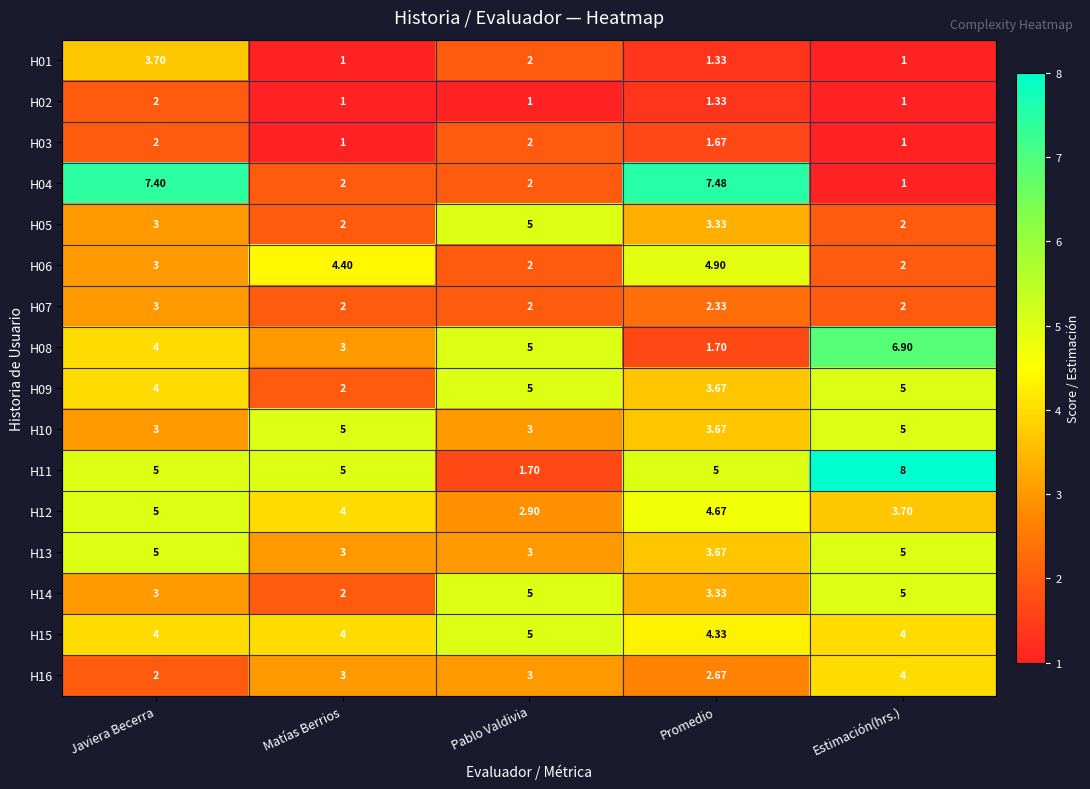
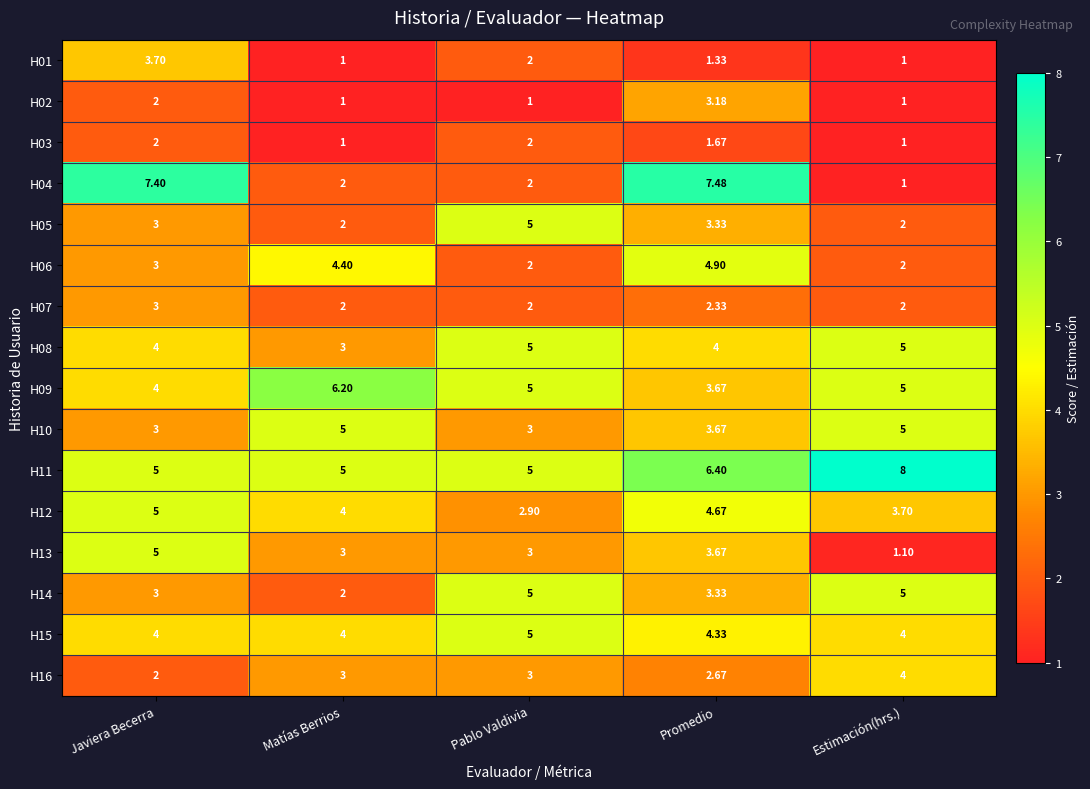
  {
    "H01": {
      "Javiera Becerra": 3.70,
      "Matías Berrios": 1,
      "Pablo Valdivia": 2,
      "Promedio": 1.33,
      "Estimación(hrs.)": 1
    },
    "H02": {
      "Javiera Becerra": 2,
      "Matías Berrios": 1,
      "Pablo Valdivia": 1,
-     "Promedio": 1.33,
+     "Promedio": 3.18,
      "Estimación(hrs.)": 1
    },
    "H03": {
      "Javiera Becerra": 2,
      "Matías Berrios": 1,
      "Pablo Valdivia": 2,
      "Promedio": 1.67,
      "Estimación(hrs.)": 1
    },
    "H04": {
      "Javiera Becerra": 7.40,
      "Matías Berrios": 2,
      "Pablo Valdivia": 2,
      "Promedio": 7.48,
      "Estimación(hrs.)": 1
    },
    "H05": {
      "Javiera Becerra": 3,
      "Matías Berrios": 2,
      "Pablo Valdivia": 5,
      "Promedio": 3.33,
      "Estimación(hrs.)": 2
    },
    "H06": {
      "Javiera Becerra": 3,
      "Matías Berrios": 4.40,
      "Pablo Valdivia": 2,
      "Promedio": 4.90,
      "Estimación(hrs.)": 2
    },
    "H07": {
      "Javiera Becerra": 3,
      "Matías Berrios": 2,
      "Pablo Valdivia": 2,
      "Promedio": 2.33,
      "Estimación(hrs.)": 2
    },
    "H08": {
      "Javiera Becerra": 4,
      "Matías Berrios": 3,
      "Pablo Valdivia": 5,
-     "Promedio": 1.70,
-     "Estimación(hrs.)": 6.90
+     "Promedio": 4,
+     "Estimación(hrs.)": 5
    },
    "H09": {
      "Javiera Becerra": 4,
-     "Matías Berrios": 2,
+     "Matías Berrios": 6.20,
      "Pablo Valdivia": 5,
      "Promedio": 3.67,
      "Estimación(hrs.)": 5
    },
    "H10": {
      "Javiera Becerra": 3,
      "Matías Berrios": 5,
      "Pablo Valdivia": 3,
      "Promedio": 3.67,
      "Estimación(hrs.)": 5
    },
    "H11": {
      "Javiera Becerra": 5,
      "Matías Berrios": 5,
-     "Pablo Valdivia": 1.70,
-     "Promedio": 5,
+     "Pablo Valdivia": 5,
+     "Promedio": 6.40,
      "Estimación(hrs.)": 8
    },
    "H12": {
      "Javiera Becerra": 5,
      "Matías Berrios": 4,
      "Pablo Valdivia": 2.90,
      "Promedio": 4.67,
      "Estimación(hrs.)": 3.70
    },
    "H13": {
      "Javiera Becerra": 5,
      "Matías Berrios": 3,
      "Pablo Valdivia": 3,
      "Promedio": 3.67,
-     "Estimación(hrs.)": 5
+     "Estimación(hrs.)": 1.10
    },
    "H14": {
      "Javiera Becerra": 3,
      "Matías Berrios": 2,
      "Pablo Valdivia": 5,
      "Promedio": 3.33,
      "Estimación(hrs.)": 5
    },
    "H15": {
      "Javiera Becerra": 4,
      "Matías Berrios": 4,
      "Pablo Valdivia": 5,
      "Promedio": 4.33,
      "Estimación(hrs.)": 4
    },
    "H16": {
      "Javiera Becerra": 2,
      "Matías Berrios": 3,
      "Pablo Valdivia": 3,
      "Promedio": 2.67,
      "Estimación(hrs.)": 4
    }
  }
